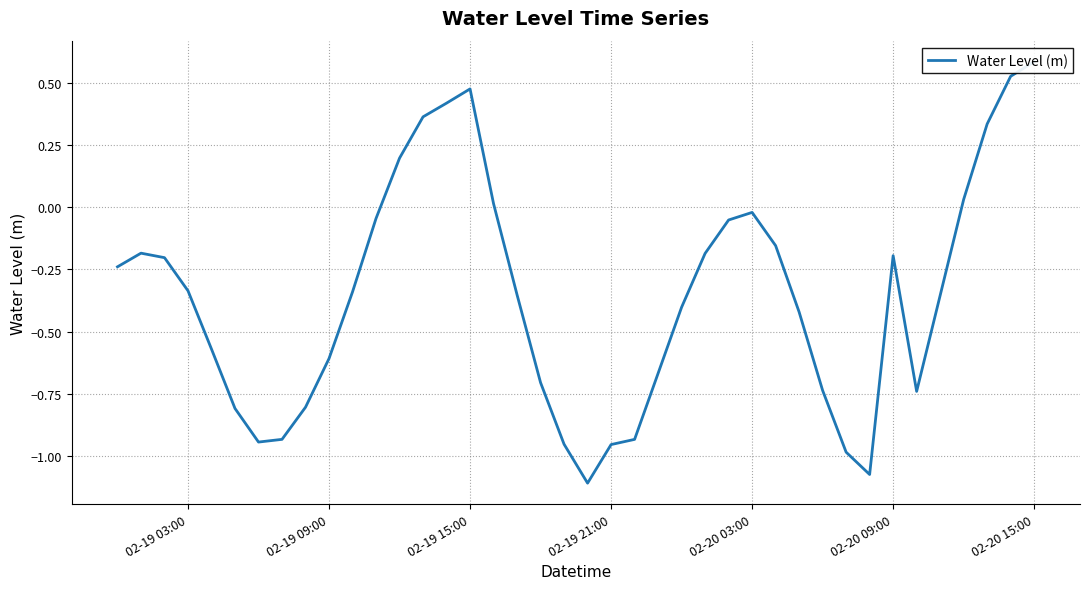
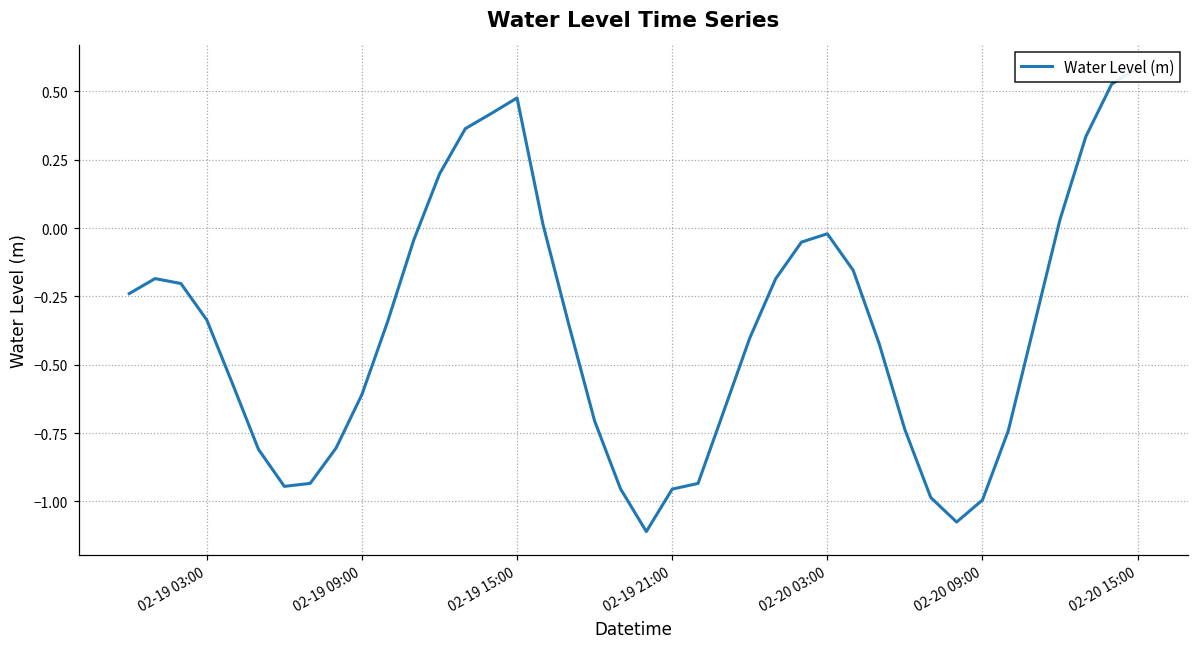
  {
    "02-19 03:00": -0.34,
    "02-19 09:00": -0.61,
    "02-19 15:00": 0.48,
    "02-19 21:00": -0.95,
    "02-20 03:00": -0.02,
-   "02-20 09:00": -0.19
+   "02-20 09:00": -0.99
  }
